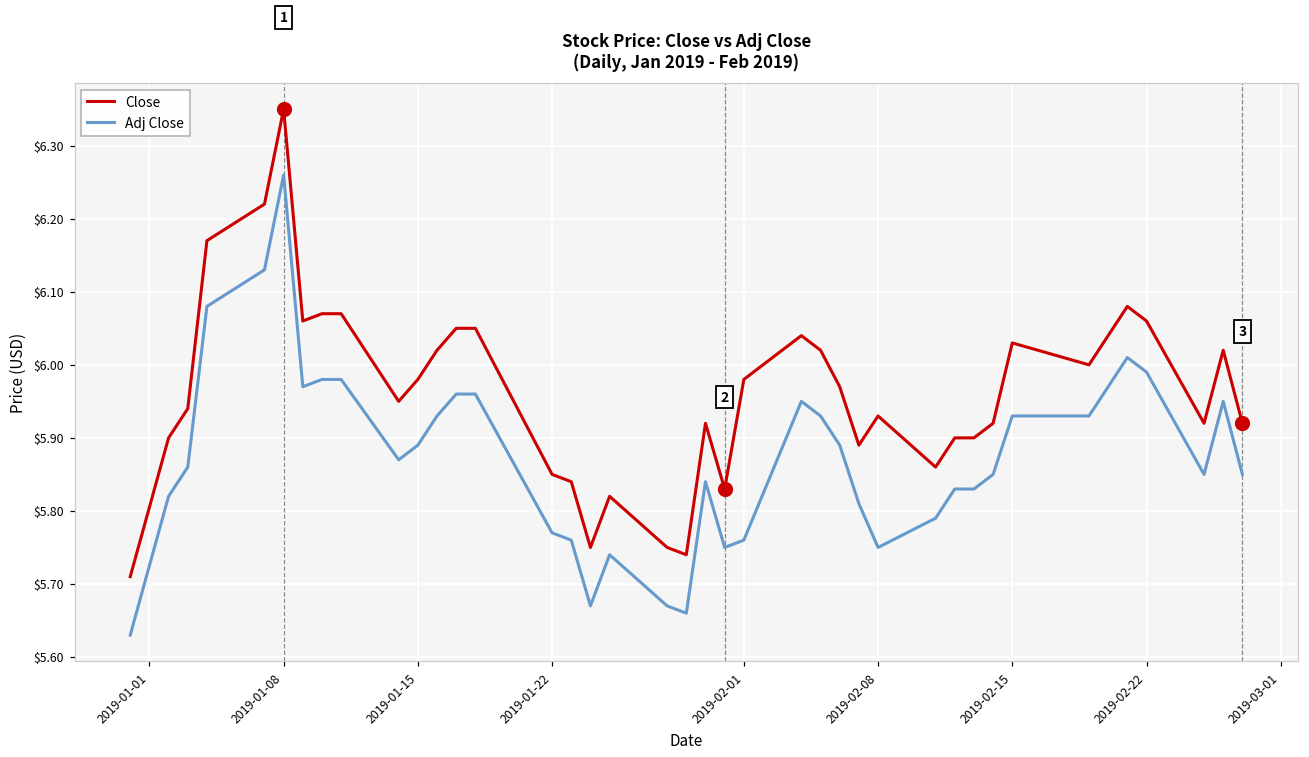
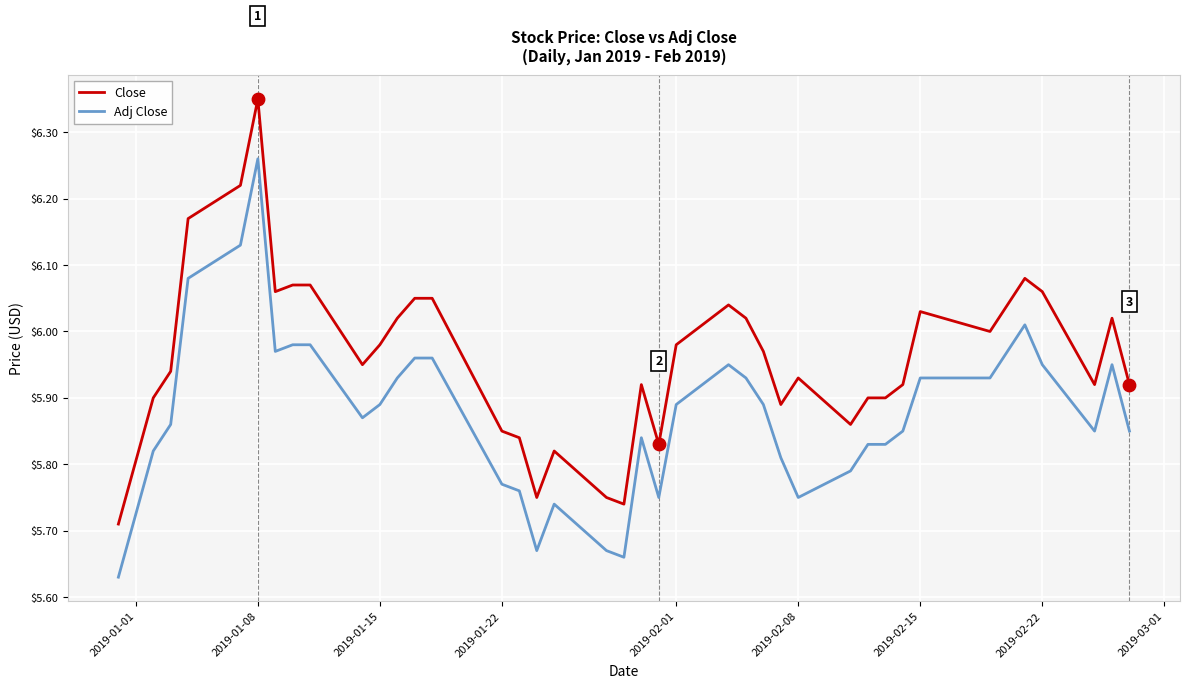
  {
    "Adj Close": {
      "2019-01-08": "$6.26",
      "2019-01-15": "$5.89",
      "2019-01-22": "$5.77",
-     "2019-02-01": "$5.76",
+     "2019-02-01": "$5.89",
      "2019-02-08": "$5.75",
      "2019-02-15": "$5.93",
-     "2019-02-22": "$5.99"
+     "2019-02-22": "$5.95"
    }
  }
